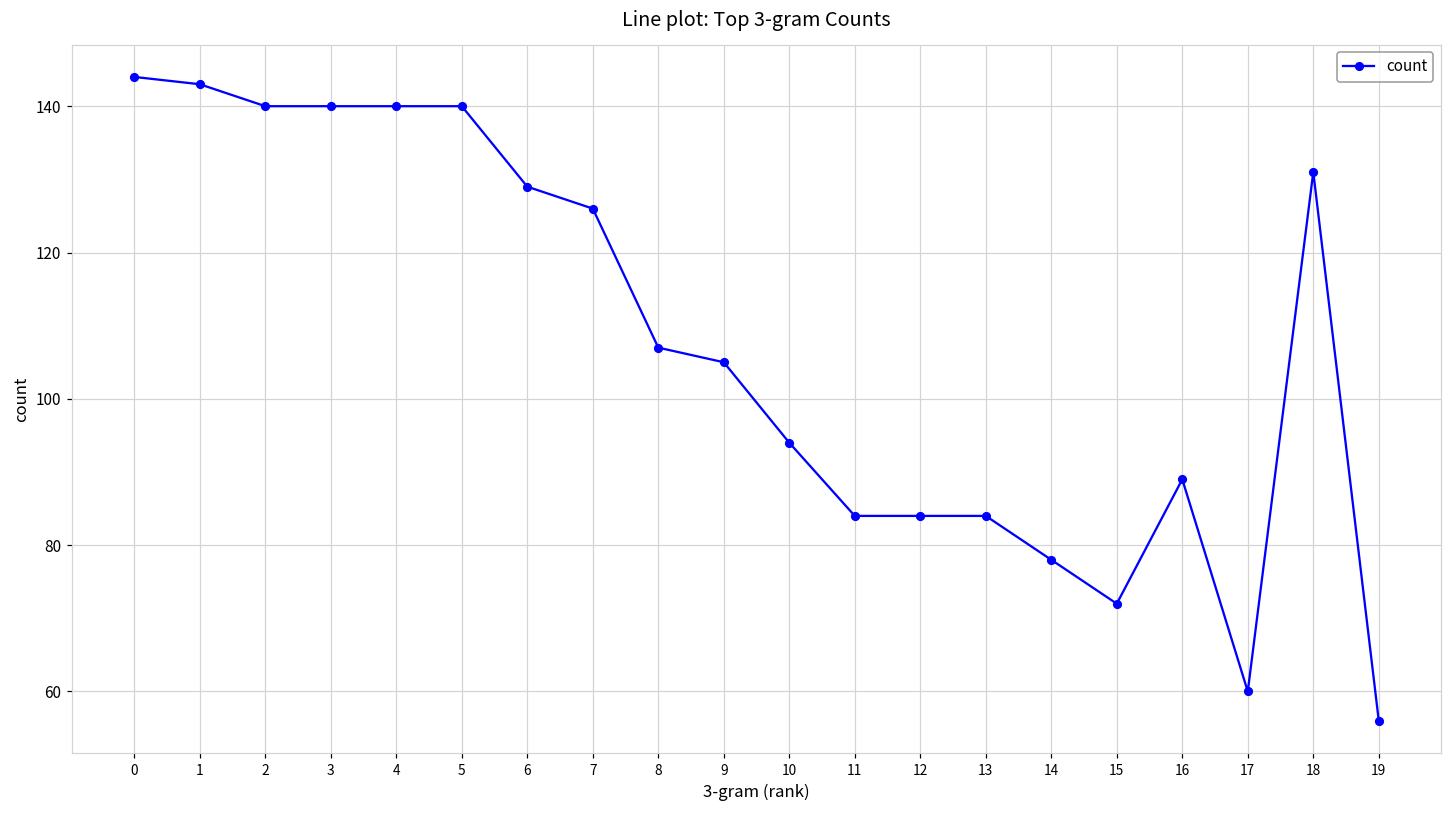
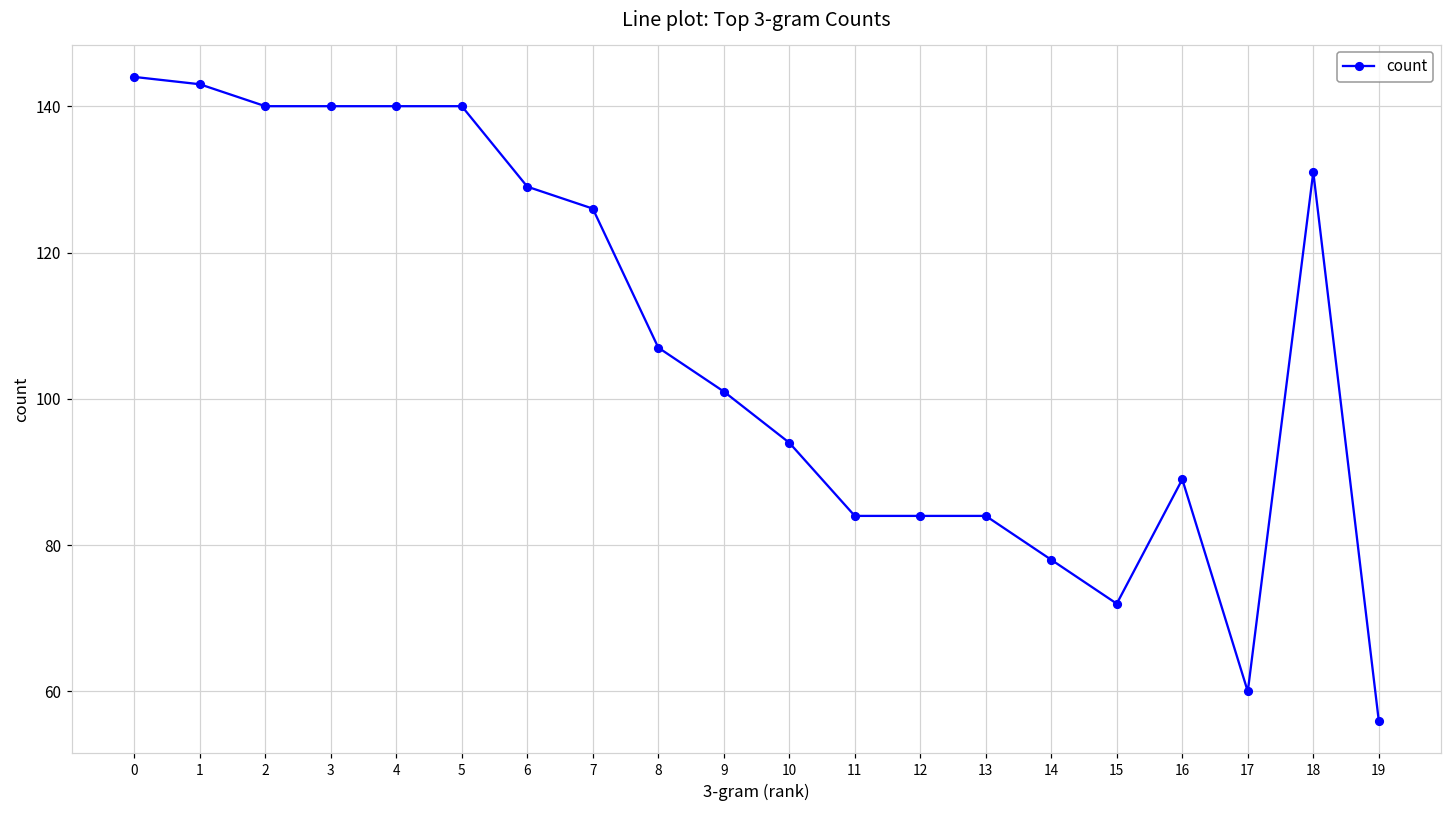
  {
    "0": 144,
    "1": 143,
    "2": 140,
    "3": 140,
    "4": 140,
    "5": 140,
    "6": 129,
    "7": 126,
    "8": 107,
-   "9": 105,
+   "9": 101,
    "10": 94,
    "11": 84,
    "12": 84,
    "13": 84,
    "14": 78,
    "15": 72,
    "16": 89,
    "17": 60,
    "18": 131,
    "19": 56
  }
